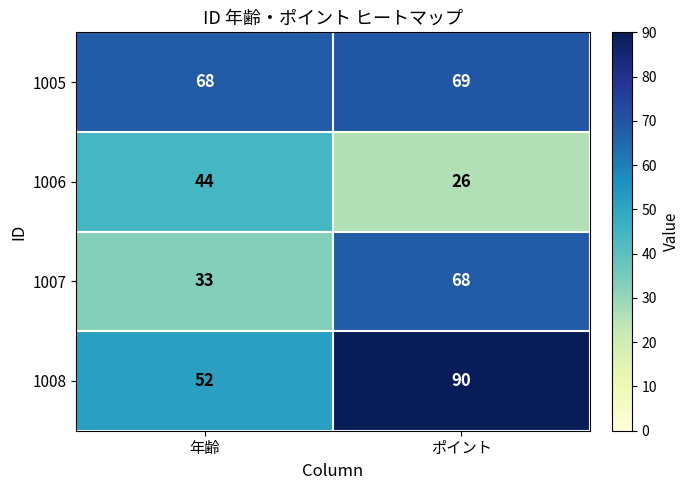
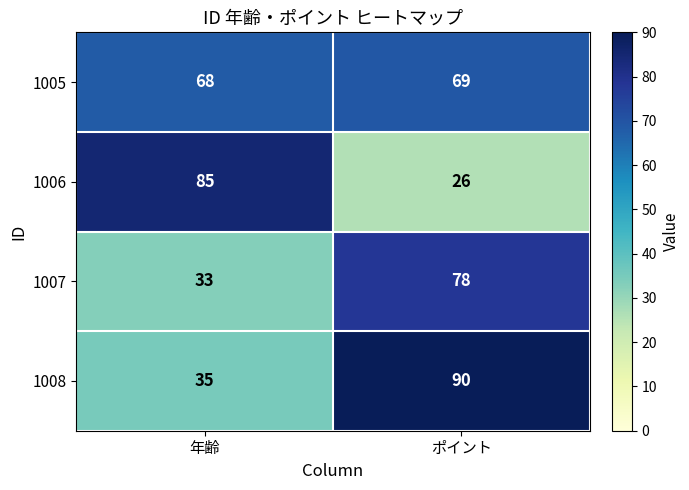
  {
    "1005": {
      "年齢": 68,
      "ポイント": 69
    },
    "1006": {
-     "年齢": 44,
+     "年齢": 85,
      "ポイント": 26
    },
    "1007": {
      "年齢": 33,
-     "ポイント": 68
+     "ポイント": 78
    },
    "1008": {
-     "年齢": 52,
+     "年齢": 35,
      "ポイント": 90
    }
  }
